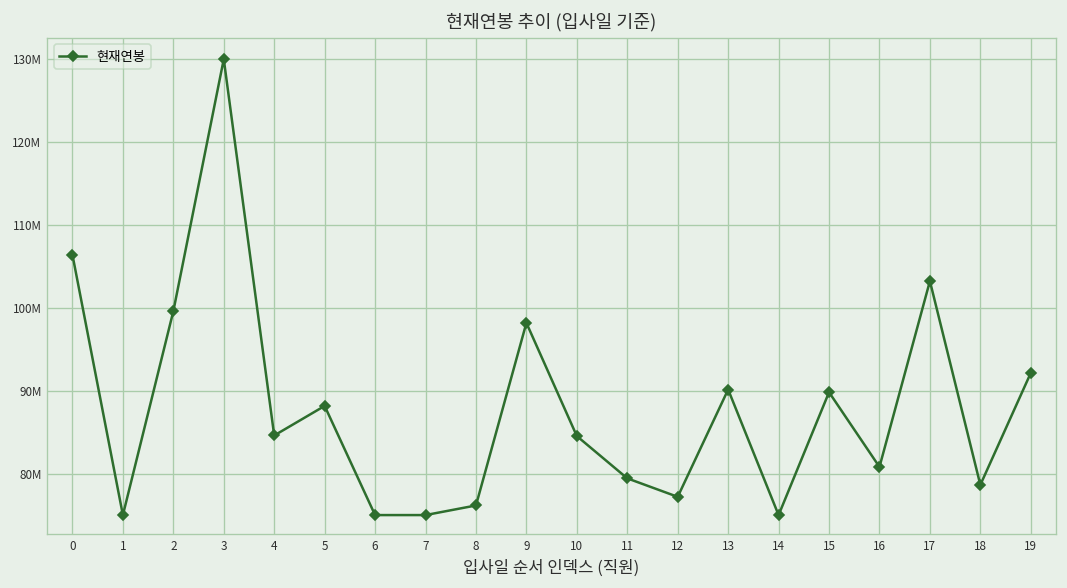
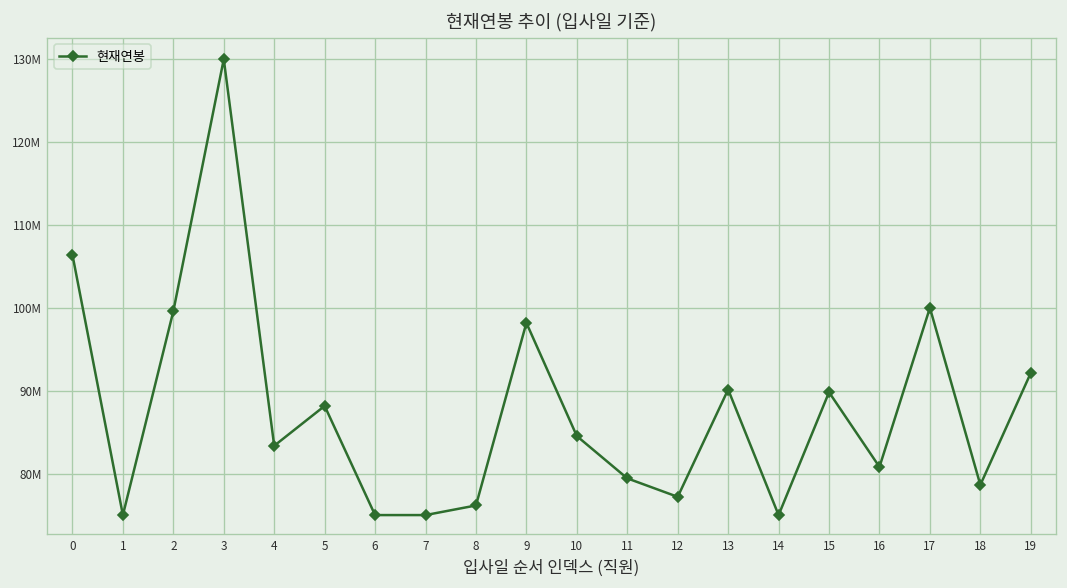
  {
    "0": 106000000,
    "1": 75000000,
    "2": 100000000,
    "3": 130000000,
-   "4": 85000000,
+   "4": 83000000,
    "5": 88000000,
    "6": 75000000,
    "7": 75000000,
    "8": 76000000,
    "9": 98000000,
    "10": 85000000,
    "11": 79000000,
    "12": 77000000,
    "13": 90000000,
    "14": 75000000,
    "15": 90000000,
    "16": 81000000,
-   "17": 103000000,
+   "17": 100000000,
    "18": 79000000,
    "19": 92000000
  }
